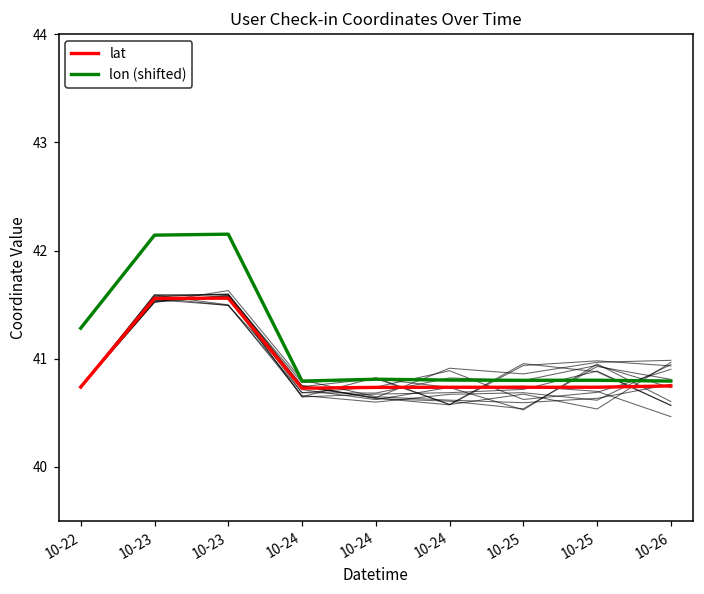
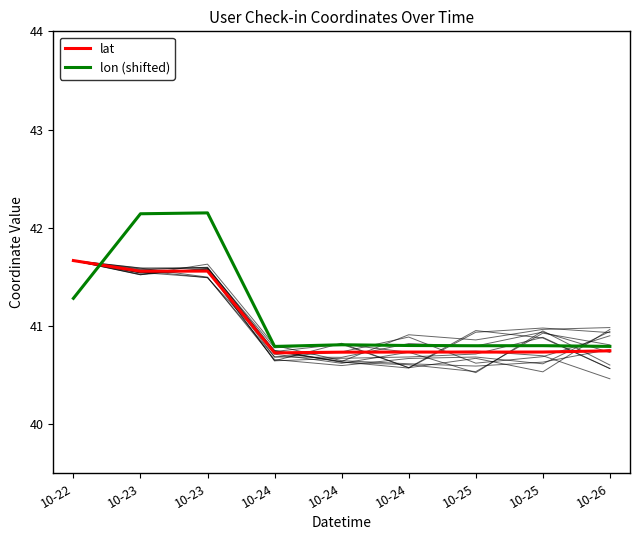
  {
    "lat": {
-     "10-22": 40.7
+     "10-22": 41.7
    },
    "lon (shifted)": {
      "10-22": 41.3
    }
  }
